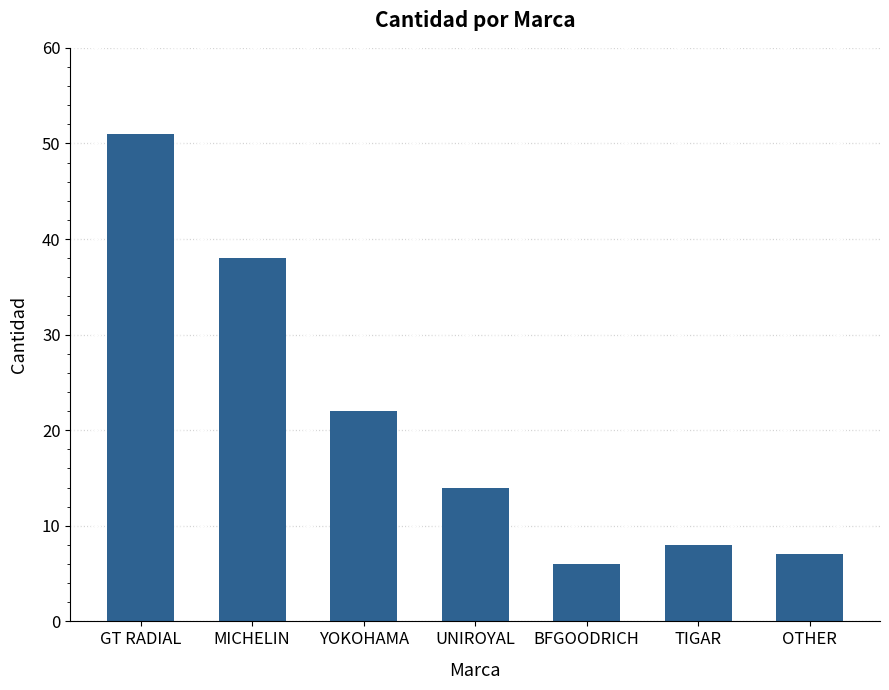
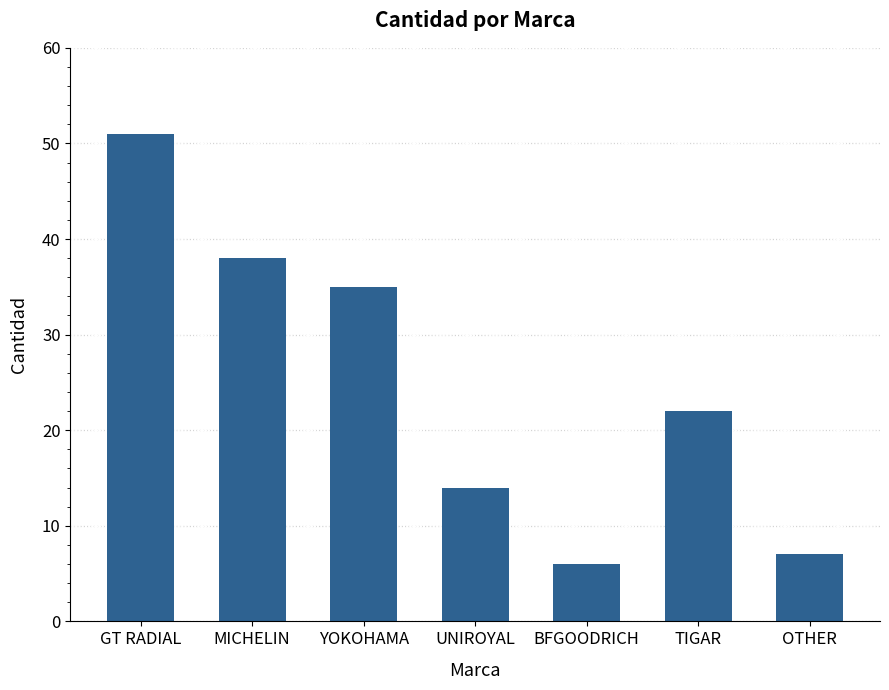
  {
    "GT RADIAL": 51,
    "MICHELIN": 38,
-   "YOKOHAMA": 22,
+   "YOKOHAMA": 35,
    "UNIROYAL": 14,
    "BFGOODRICH": 6,
-   "TIGAR": 8,
+   "TIGAR": 22,
    "OTHER": 7
  }
